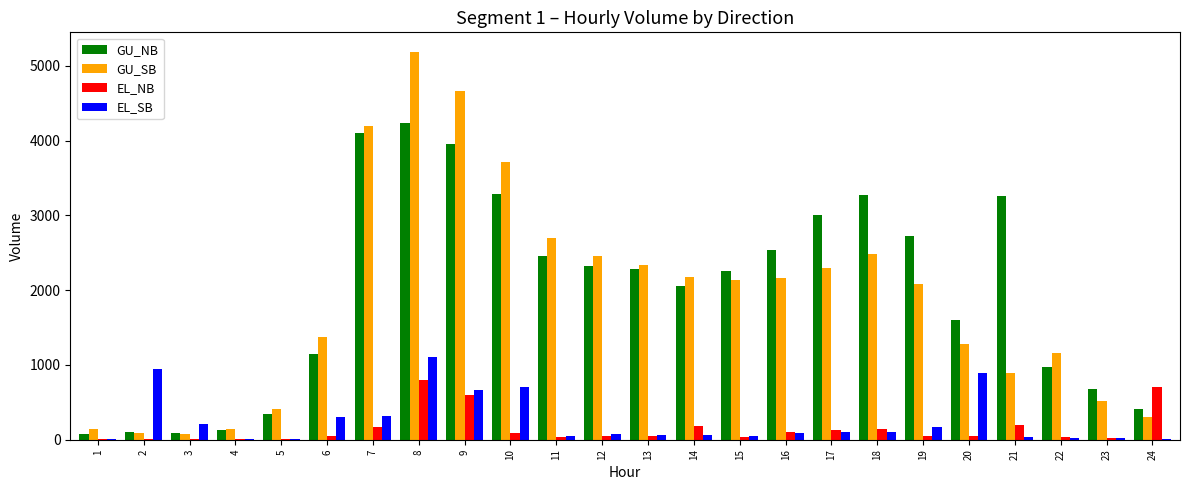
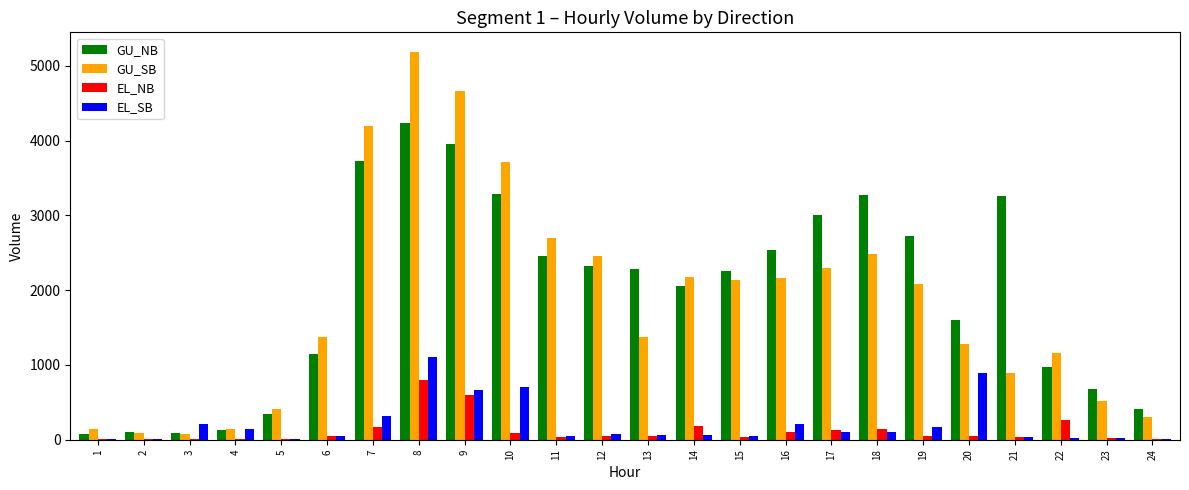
  {
    "GU_NB": {
      "1": 100,
      "2": 100,
      "3": 100,
      "4": 100,
      "5": 400,
      "6": 1100,
-     "7": 4100,
+     "7": 3700,
      "8": 4200,
      "9": 4000,
      "10": 3300,
      "11": 2500,
      "12": 2300,
      "13": 2300,
      "14": 2100,
      "15": 2300,
      "16": 2500,
      "17": 3000,
      "18": 3300,
      "19": 2700,
      "20": 1600,
      "21": 3300,
      "22": 1000,
      "23": 700,
      "24": 400
    },
    "GU_SB": {
      "1": 100,
      "2": 100,
      "3": 100,
      "4": 100,
      "5": 400,
      "6": 1400,
      "7": 4200,
      "8": 5200,
      "9": 4700,
      "10": 3700,
      "11": 2700,
      "12": 2500,
-     "13": 2300,
+     "13": 1400,
      "14": 2200,
      "15": 2100,
      "16": 2200,
      "17": 2300,
      "18": 2500,
      "19": 2100,
      "20": 1300,
      "21": 900,
      "22": 1200,
      "23": 500,
      "24": 300
    },
    "EL_NB": {
      "6": 0,
      "7": 200,
      "8": 800,
      "9": 600,
      "10": 100,
      "11": 0,
      "12": 0,
      "13": 0,
      "14": 200,
      "15": 0,
      "16": 100,
      "17": 100,
      "18": 100,
      "19": 100,
      "20": 100,
-     "21": 200,
-     "22": 0,
-     "24": 700
+     "21": 0,
+     "22": 300,
+     "24": 0
    },
    "EL_SB": {
-     "2": 900,
+     "2": 0,
      "3": 200,
-     "4": 0,
-     "6": 300,
+     "4": 100,
+     "6": 100,
      "7": 300,
      "8": 1100,
      "9": 700,
      "10": 700,
      "11": 100,
      "12": 100,
      "13": 100,
      "14": 100,
      "15": 0,
-     "16": 100,
+     "16": 200,
      "17": 100,
      "18": 100,
      "19": 200,
      "20": 900
    }
  }
